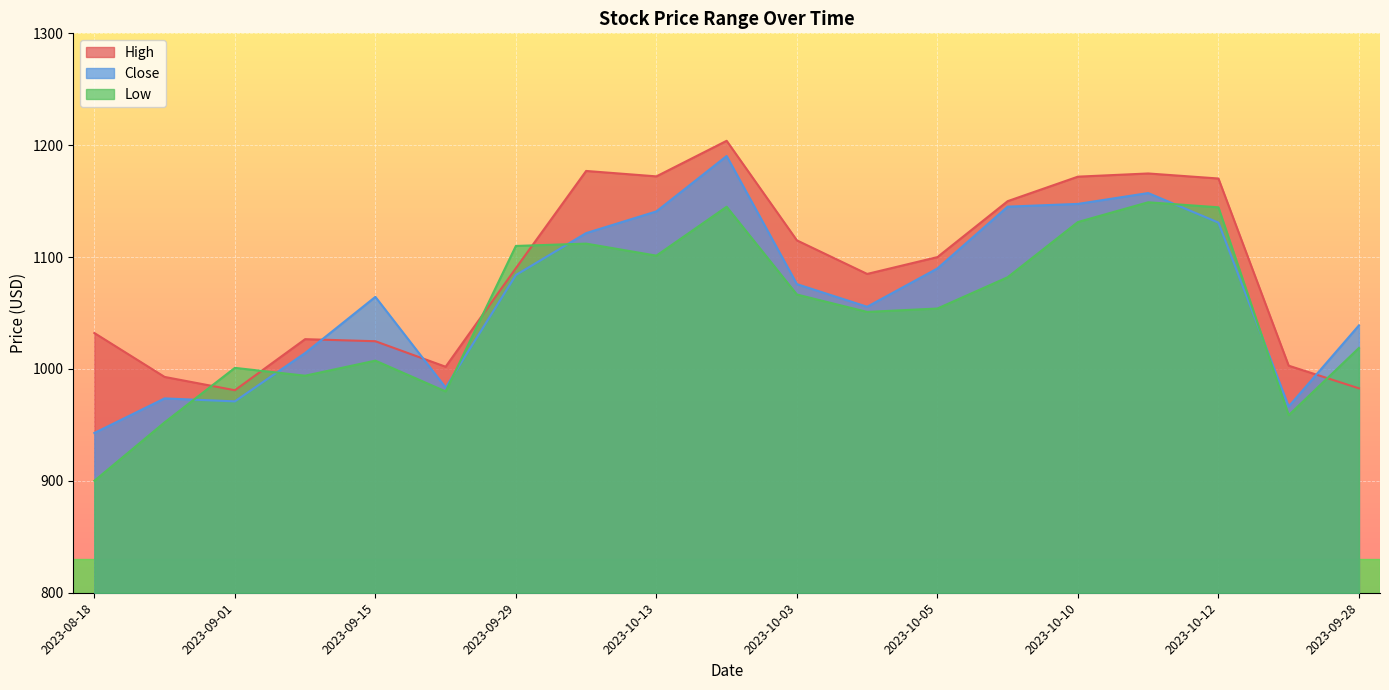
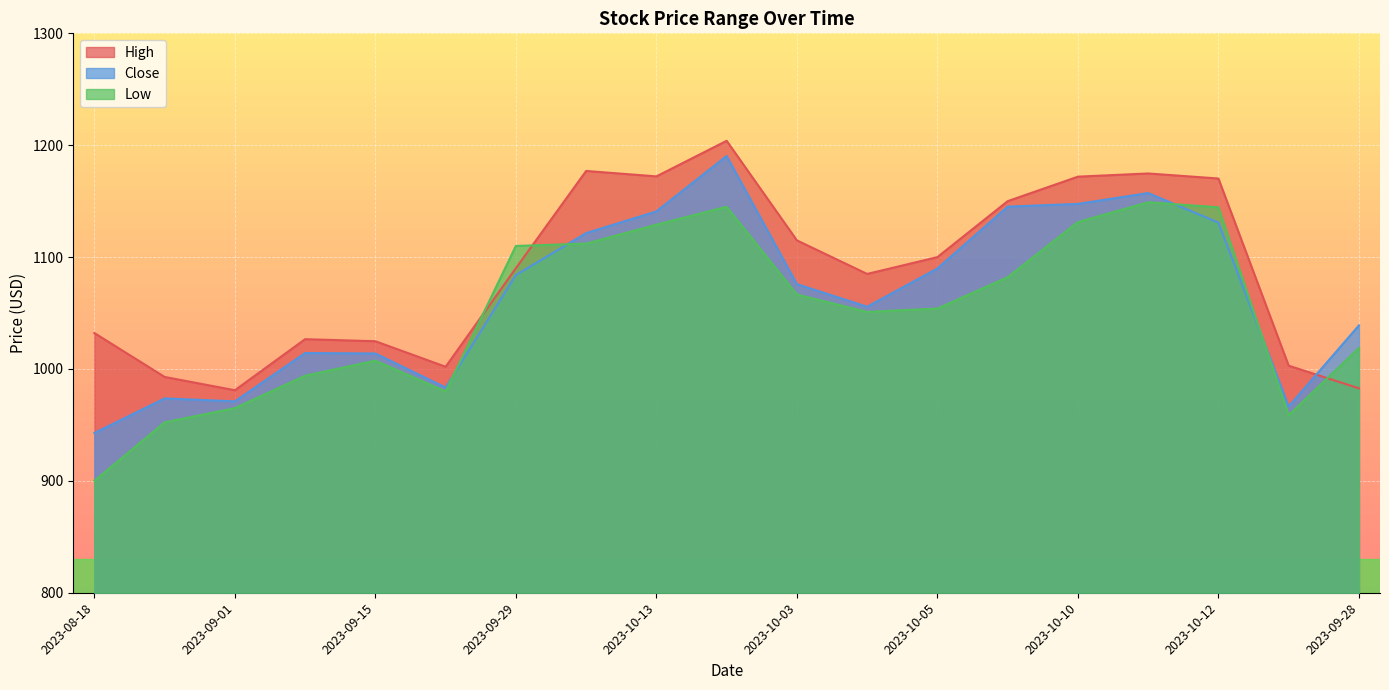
  {
    "High": {
      "2023-08-18": 1032,
      "2023-09-01": 981,
      "2023-09-15": 1025,
      "2023-09-29": 1090,
      "2023-10-13": 1172,
      "2023-10-03": 1115,
      "2023-10-05": 1100,
      "2023-10-10": 1172,
      "2023-10-12": 1170,
      "2023-09-28": 983
    },
    "Close": {
      "2023-08-18": 943,
      "2023-09-01": 971,
-     "2023-09-15": 1064,
+     "2023-09-15": 1014,
      "2023-09-29": 1084,
      "2023-10-13": 1141,
      "2023-10-03": 1076,
      "2023-10-05": 1090,
      "2023-10-10": 1148,
      "2023-10-12": 1131,
      "2023-09-28": 1039
    },
    "Low": {
      "2023-08-18": 900,
-     "2023-09-01": 1001,
+     "2023-09-01": 965,
      "2023-09-15": 1007,
      "2023-09-29": 1110,
-     "2023-10-13": 1101,
+     "2023-10-13": 1129,
      "2023-10-03": 1067,
      "2023-10-05": 1054,
      "2023-10-10": 1131,
      "2023-10-12": 1145,
      "2023-09-28": 1019
    }
  }
